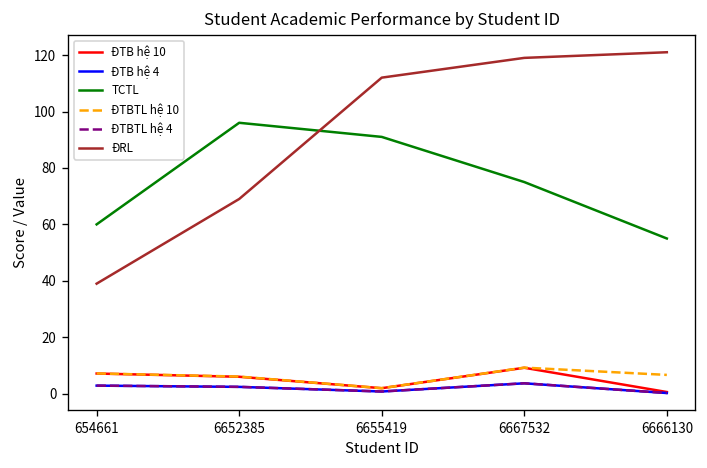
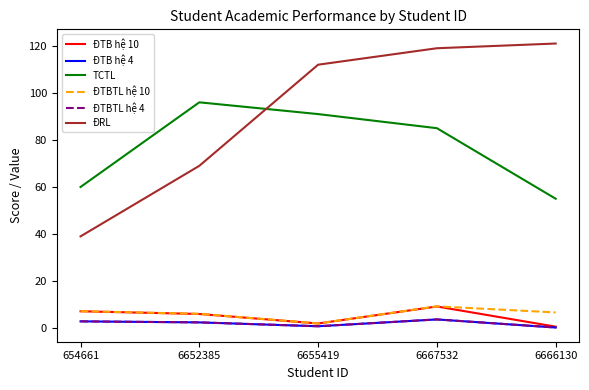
  {
    "ĐTBTL hệ 4": {
      "654661": 3,
      "6652385": 2,
      "6655419": 1,
      "6667532": 4
    },
    "TCTL": {
      "654661": 60,
      "6652385": 96,
      "6655419": 91,
-     "6667532": 75,
+     "6667532": 85,
      "6666130": 55
    },
    "ĐTBTL hệ 10": {
      "6666130": 7
    },
    "ĐRL": {
      "654661": 39,
      "6652385": 69,
      "6655419": 112,
      "6667532": 119,
      "6666130": 121
    }
  }
